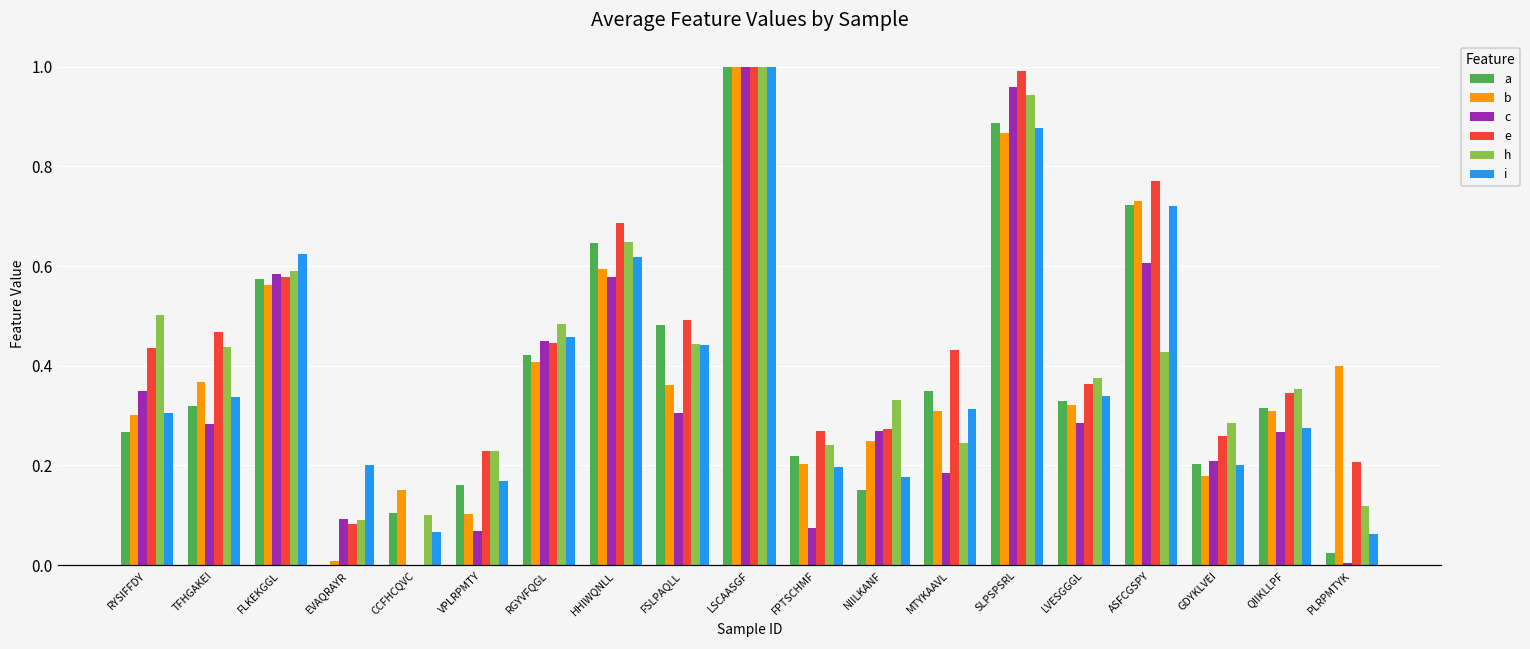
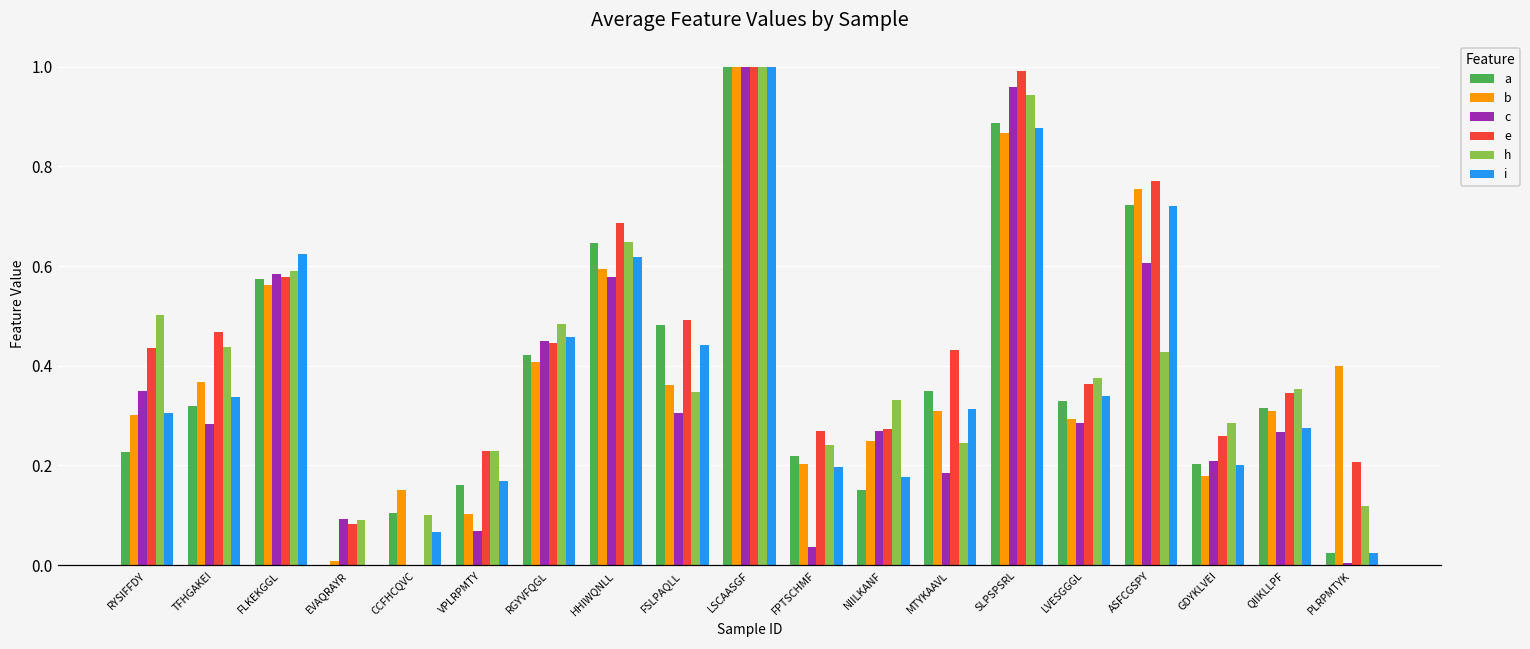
  {
    "a": {
-     "RYSIFFDY": 0.27,
+     "RYSIFFDY": 0.23,
      "TFHGAKEI": 0.32,
      "FLKEKGGL": 0.57,
      "EVAQRAYR": 0.00,
      "CCFHCQVC": 0.11,
      "VPLRPMTY": 0.16,
      "RGYVFQGL": 0.42,
      "HHIWQNLL": 0.65,
      "FSLPAQLL": 0.48,
      "LSCAASGF": 1.00,
      "FPTSCHMF": 0.22,
      "NIILKANF": 0.15,
      "MTYKAAVL": 0.35,
      "SLPSPSRL": 0.89,
      "LVESGGGL": 0.33,
      "ASFCGSPY": 0.72,
      "GDYKLVEI": 0.20,
      "QIIKLLPF": 0.32,
      "PLRPMTYK": 0.02
    },
    "b": {
      "RYSIFFDY": 0.30,
      "TFHGAKEI": 0.37,
      "FLKEKGGL": 0.56,
      "EVAQRAYR": 0.01,
      "CCFHCQVC": 0.15,
      "VPLRPMTY": 0.10,
      "RGYVFQGL": 0.41,
      "HHIWQNLL": 0.59,
      "FSLPAQLL": 0.36,
      "LSCAASGF": 1.00,
      "FPTSCHMF": 0.20,
      "NIILKANF": 0.25,
      "MTYKAAVL": 0.31,
      "SLPSPSRL": 0.87,
-     "LVESGGGL": 0.32,
-     "ASFCGSPY": 0.73,
+     "LVESGGGL": 0.29,
+     "ASFCGSPY": 0.75,
      "GDYKLVEI": 0.18,
      "QIIKLLPF": 0.31,
      "PLRPMTYK": 0.40
    },
    "c": {
      "RYSIFFDY": 0.35,
      "TFHGAKEI": 0.28,
      "FLKEKGGL": 0.58,
      "EVAQRAYR": 0.09,
      "CCFHCQVC": 0.00,
      "VPLRPMTY": 0.07,
      "RGYVFQGL": 0.45,
      "HHIWQNLL": 0.58,
      "FSLPAQLL": 0.31,
      "LSCAASGF": 1.00,
-     "FPTSCHMF": 0.07,
+     "FPTSCHMF": 0.04,
      "NIILKANF": 0.27,
      "MTYKAAVL": 0.18,
      "SLPSPSRL": 0.96,
      "LVESGGGL": 0.29,
      "ASFCGSPY": 0.61,
      "GDYKLVEI": 0.21,
      "QIIKLLPF": 0.27
    },
    "e": {
      "RYSIFFDY": 0.44,
      "TFHGAKEI": 0.47,
      "FLKEKGGL": 0.58,
      "EVAQRAYR": 0.08,
      "CCFHCQVC": 0.00,
      "VPLRPMTY": 0.23,
      "RGYVFQGL": 0.45,
      "HHIWQNLL": 0.69,
      "FSLPAQLL": 0.49,
      "LSCAASGF": 1.00,
      "FPTSCHMF": 0.27,
      "NIILKANF": 0.27,
      "MTYKAAVL": 0.43,
      "SLPSPSRL": 0.99,
      "LVESGGGL": 0.36,
      "ASFCGSPY": 0.77,
      "GDYKLVEI": 0.26,
      "QIIKLLPF": 0.34,
      "PLRPMTYK": 0.21
    },
    "h": {
      "RYSIFFDY": 0.50,
      "TFHGAKEI": 0.44,
      "FLKEKGGL": 0.59,
      "EVAQRAYR": 0.09,
      "CCFHCQVC": 0.10,
      "VPLRPMTY": 0.23,
      "RGYVFQGL": 0.48,
      "HHIWQNLL": 0.65,
-     "FSLPAQLL": 0.44,
+     "FSLPAQLL": 0.35,
      "LSCAASGF": 1.00,
      "FPTSCHMF": 0.24,
      "NIILKANF": 0.33,
      "MTYKAAVL": 0.24,
      "SLPSPSRL": 0.94,
      "LVESGGGL": 0.38,
      "ASFCGSPY": 0.43,
      "GDYKLVEI": 0.29,
      "QIIKLLPF": 0.35,
      "PLRPMTYK": 0.12
    },
    "i": {
      "RYSIFFDY": 0.30,
      "TFHGAKEI": 0.34,
      "FLKEKGGL": 0.62,
-     "EVAQRAYR": 0.2,
+     "EVAQRAYR": 0.0,
      "CCFHCQVC": 0.07,
      "VPLRPMTY": 0.17,
      "RGYVFQGL": 0.46,
      "HHIWQNLL": 0.62,
      "FSLPAQLL": 0.44,
      "LSCAASGF": 1.00,
      "FPTSCHMF": 0.20,
      "NIILKANF": 0.18,
      "MTYKAAVL": 0.31,
      "SLPSPSRL": 0.88,
      "LVESGGGL": 0.34,
      "ASFCGSPY": 0.72,
      "GDYKLVEI": 0.20,
      "QIIKLLPF": 0.28,
-     "PLRPMTYK": 0.06
+     "PLRPMTYK": 0.02
    }
  }
